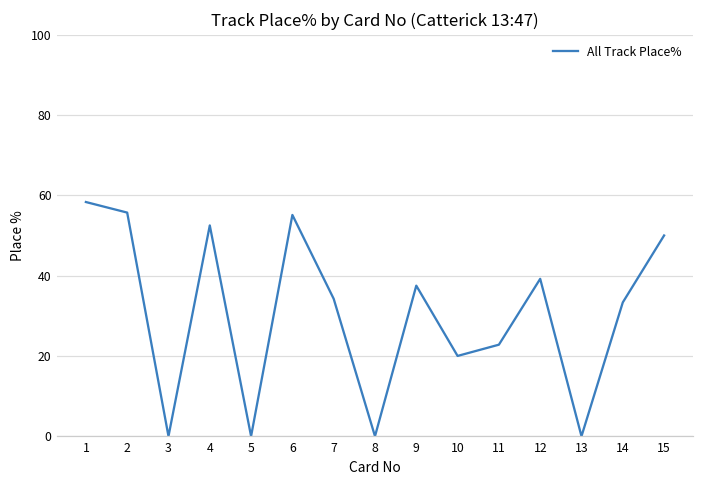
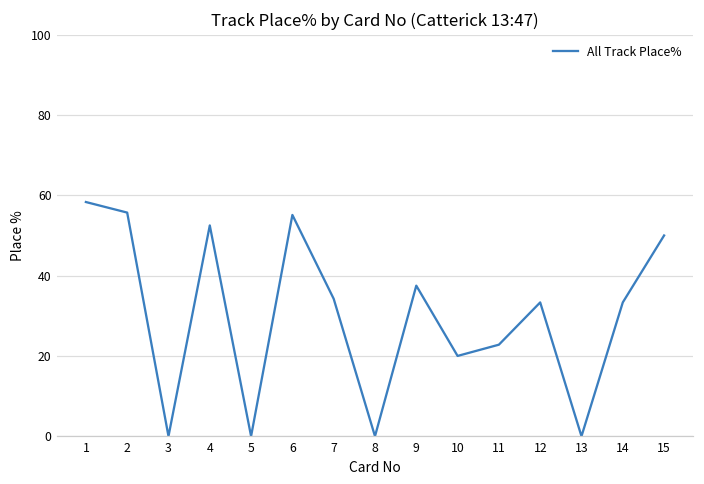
  {
    "1": 58,
    "2": 56,
    "3": 0,
    "4": 53,
    "5": 0,
    "6": 55,
    "7": 34,
    "8": 0,
    "9": 38,
    "10": 20,
    "11": 23,
-   "12": 39,
+   "12": 33,
    "13": 0,
    "14": 33,
    "15": 50
  }
